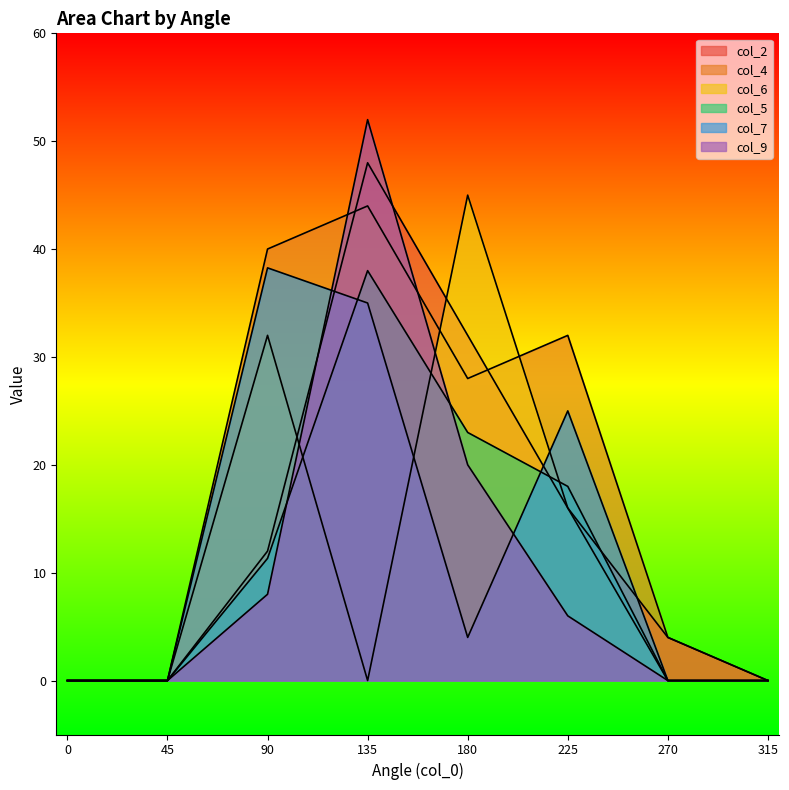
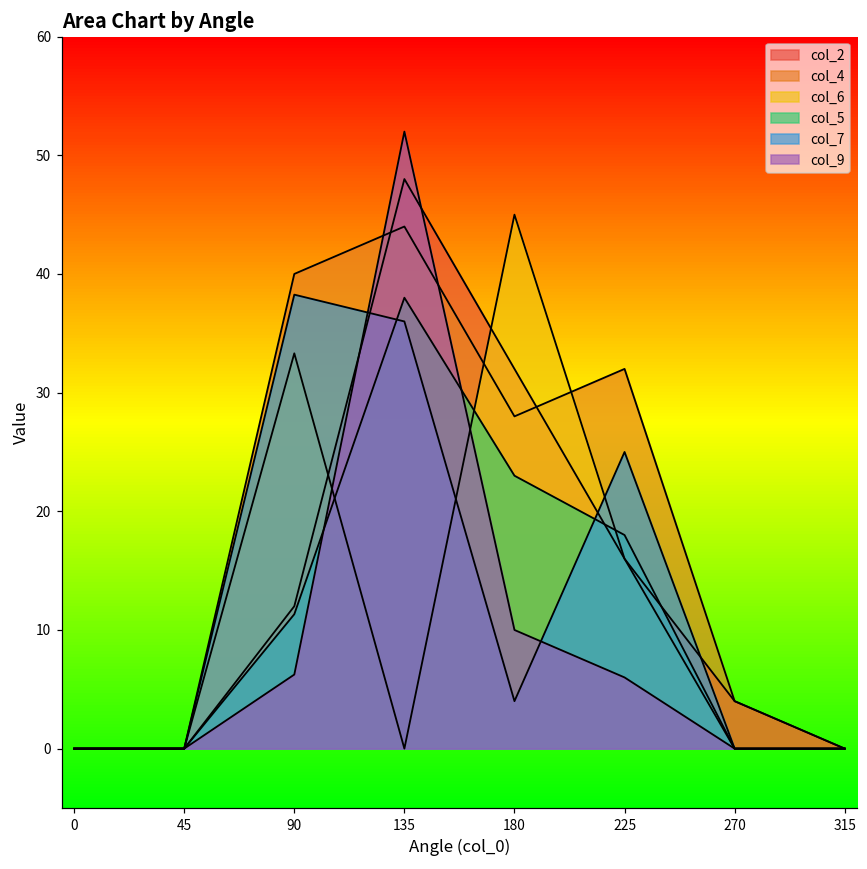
  {
    "col_6": {
-     "90": 32.0,
+     "90": 33.3,
      "135": 0.0,
      "180": 45.0
    },
    "col_5": {
      "90": 11.3,
      "135": 38.0,
      "180": 23.0,
      "225": 18.0
    },
    "col_7": {
      "90": 38.3,
-     "135": 35,
+     "135": 36,
      "180": 4,
      "225": 25
    },
    "col_9": {
-     "90": 8.0,
+     "90": 6.2,
      "135": 52.0,
-     "180": 20,
+     "180": 10,
      "225": 6.0
    }
  }
